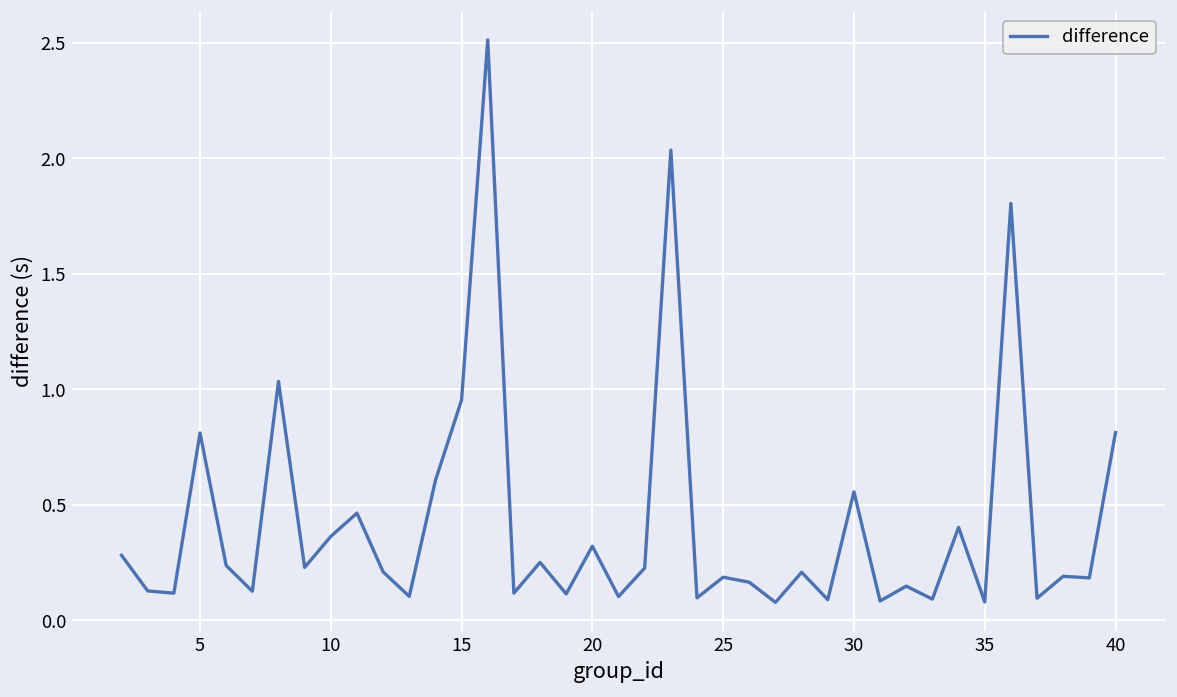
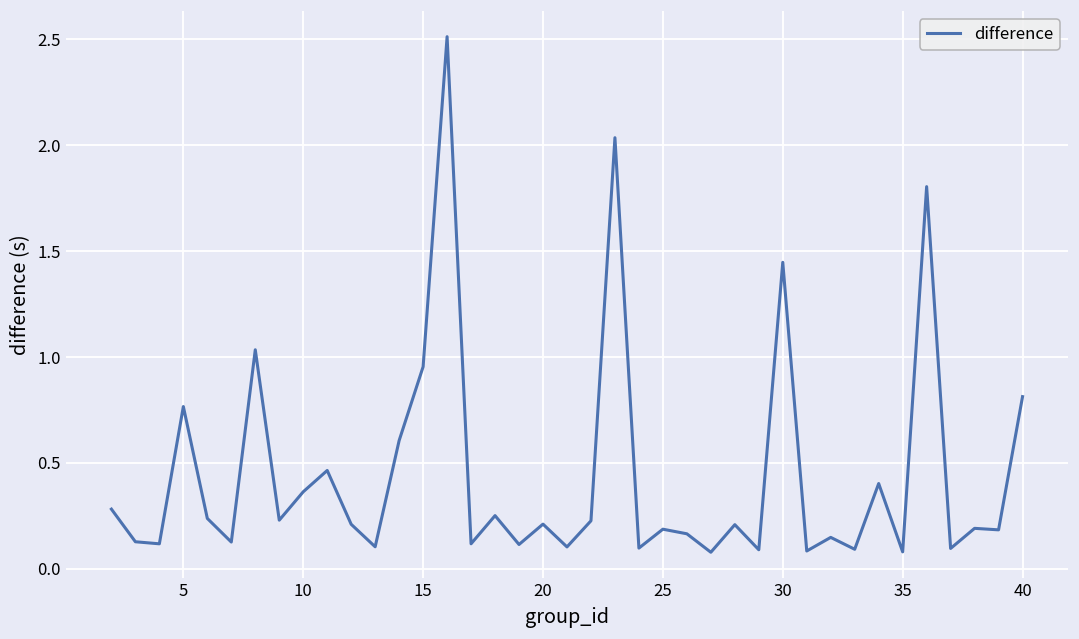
  {
-   "5": 0.81,
+   "5": 0.77,
    "10": 0.36,
    "15": 0.95,
-   "20": 0.32,
+   "20": 0.21,
    "25": 0.19,
-   "30": 0.56,
+   "30": 1.45,
    "35": 0.08,
    "40": 0.81
  }
